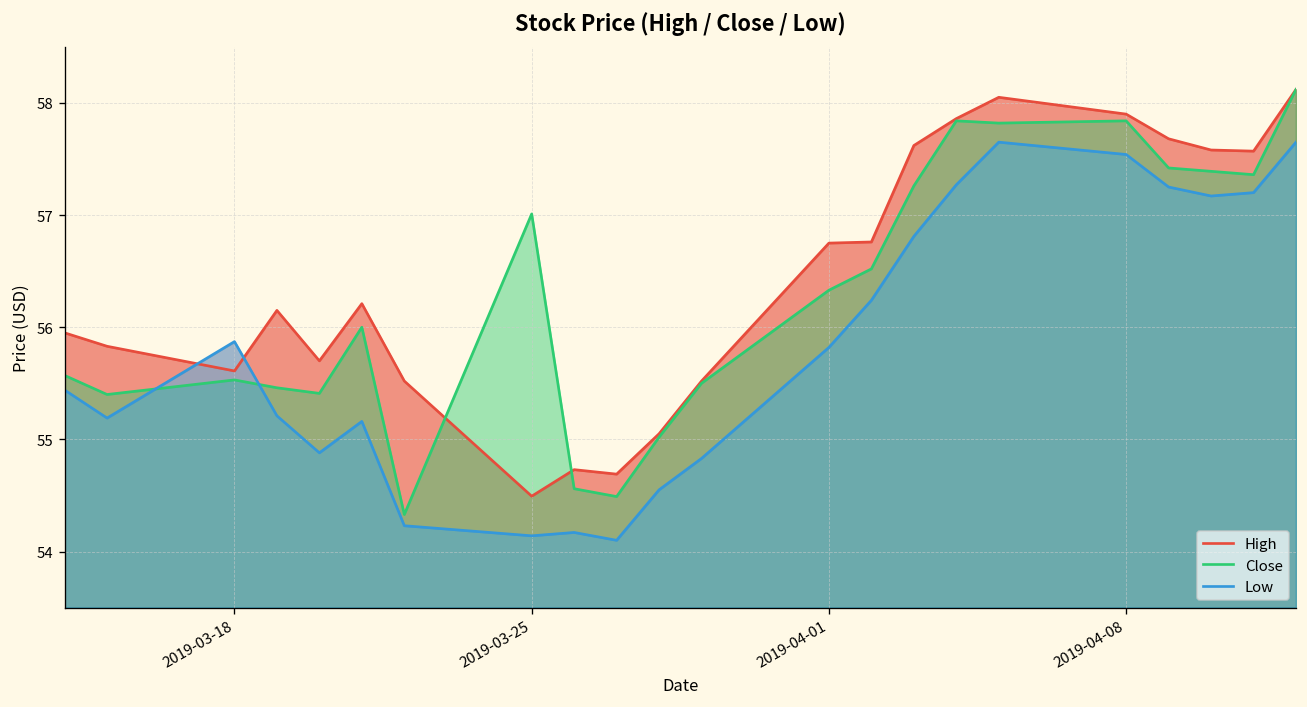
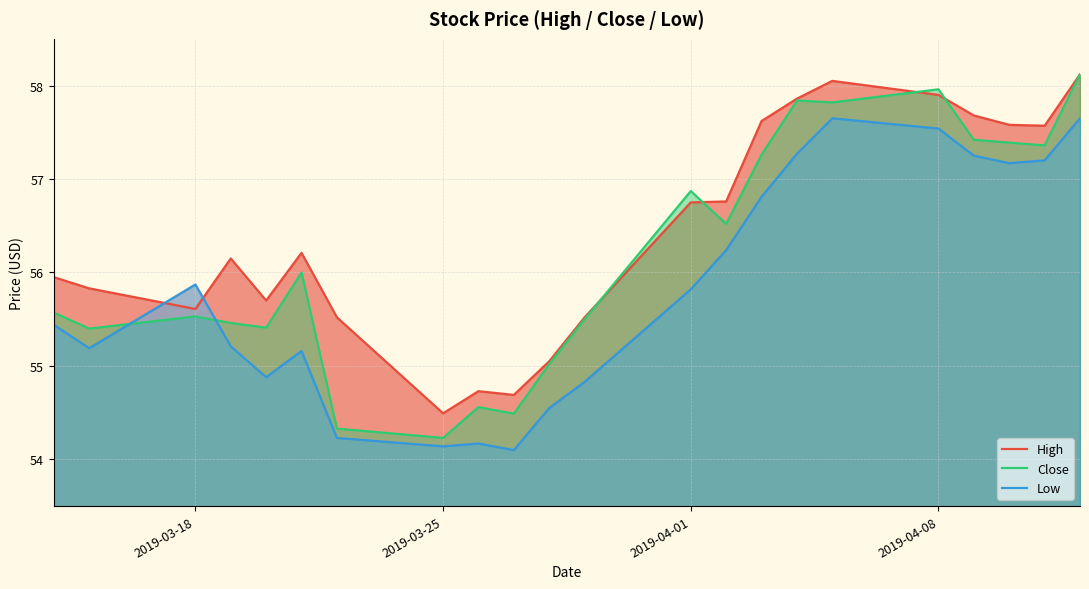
  {
    "Close": {
      "2019-03-18": 55.5,
-     "2019-03-25": 57.0,
-     "2019-04-01": 56.3,
-     "2019-04-08": 57.8
+     "2019-03-25": 54.2,
+     "2019-04-01": 56.9,
+     "2019-04-08": 58.0
    },
    "Low": {
      "2019-03-25": 54.1,
      "2019-04-01": 55.8,
      "2019-04-08": 57.5
    }
  }
